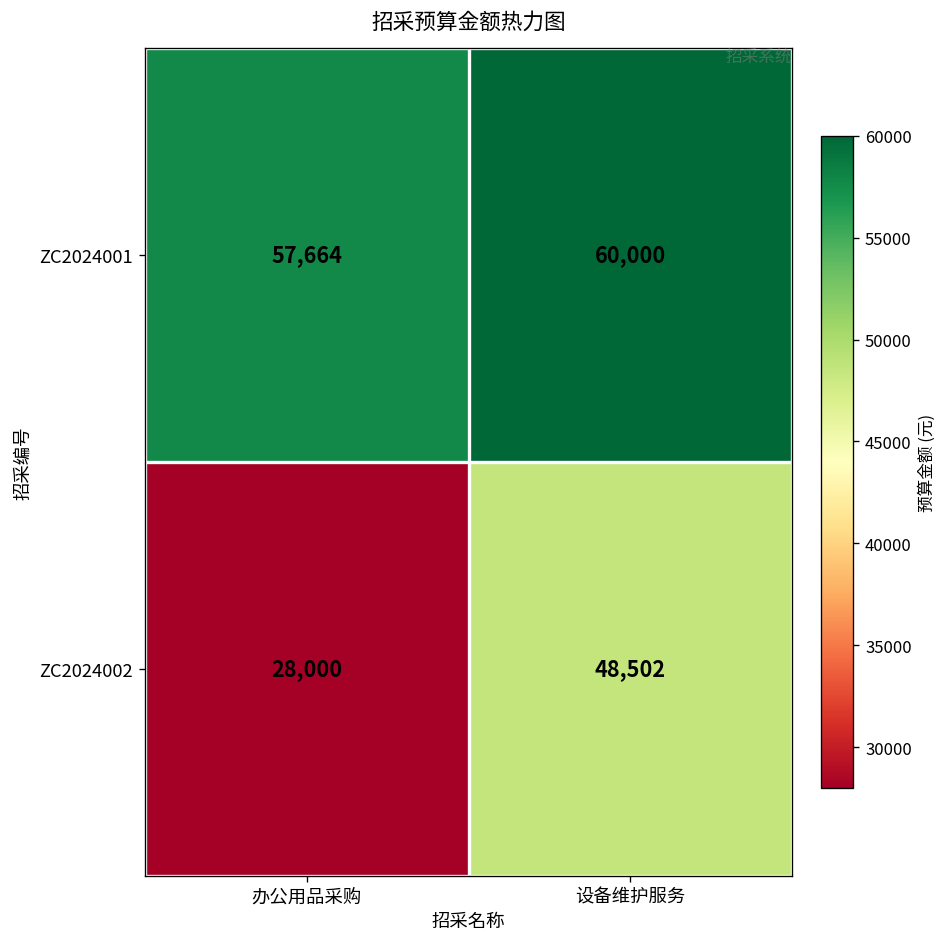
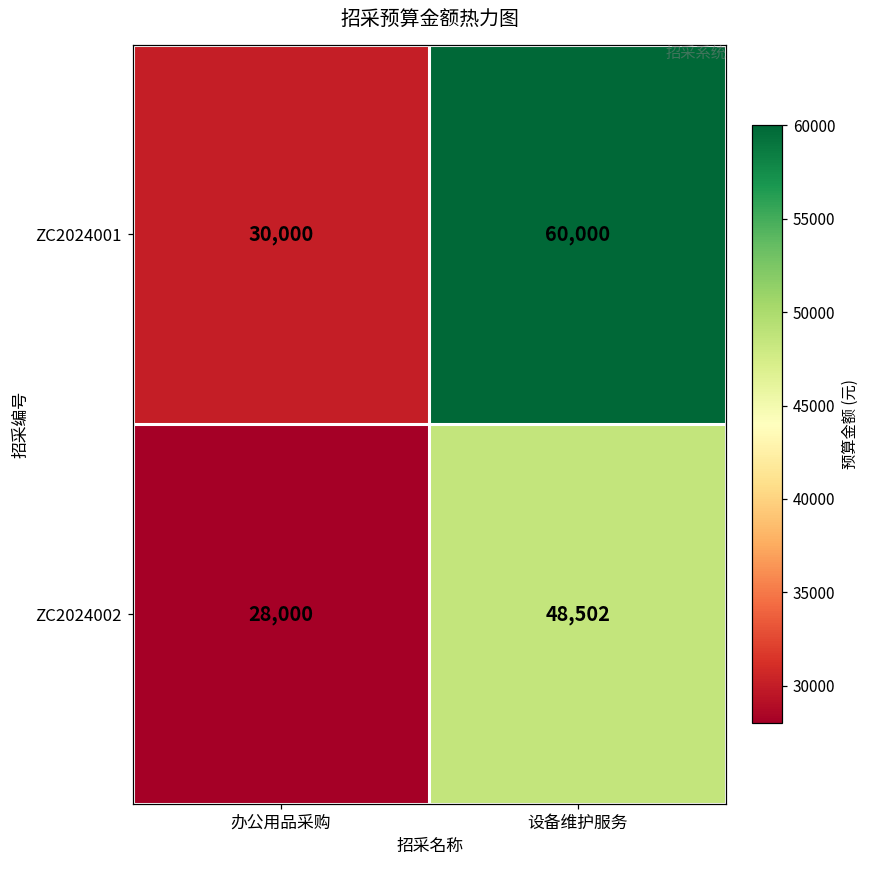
  {
    "ZC2024001": {
-     "办公用品采购": "57,664"
+     "办公用品采购": "30,000"
    },
    "ZC2024002": {
      "办公用品采购": "28,000",
      "设备维护服务": "48,502"
    }
  }
